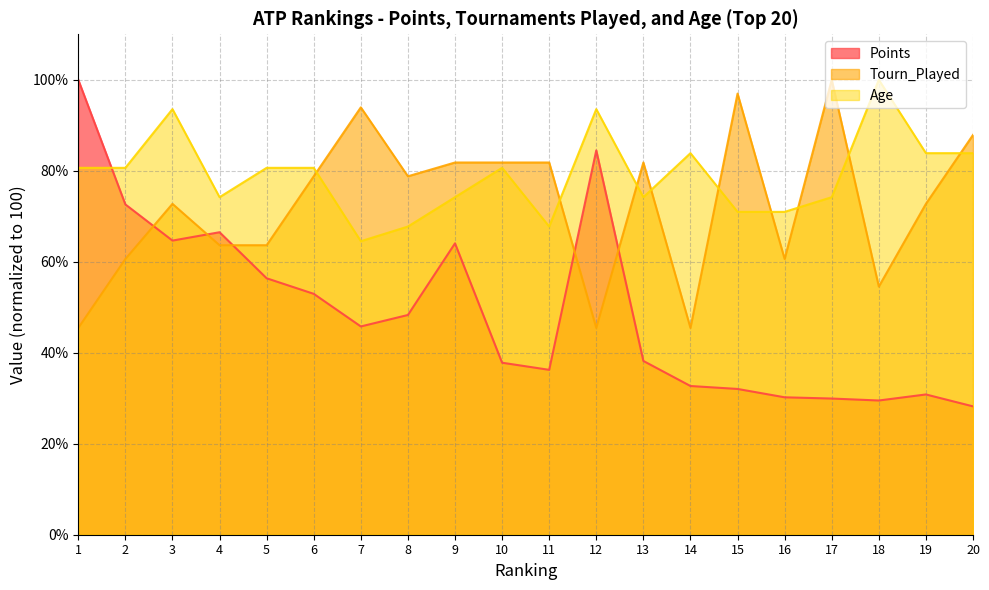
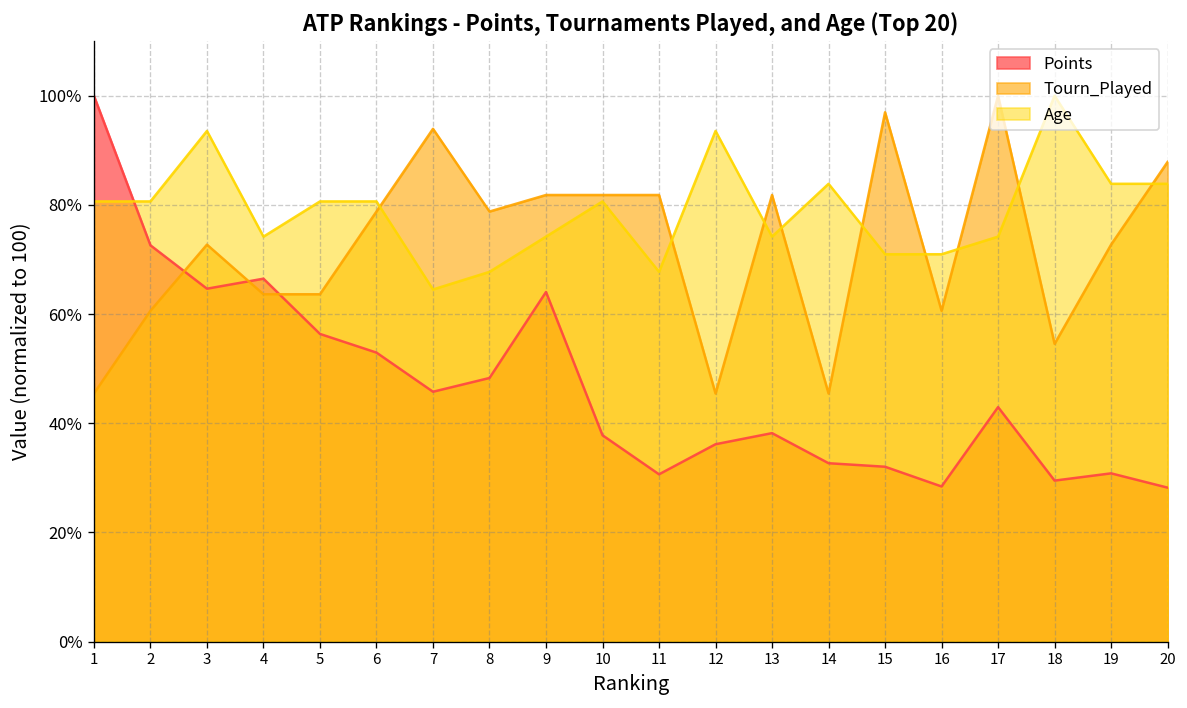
  {
    "Points": {
      "1": "100%",
      "2": "73%",
      "3": "65%",
      "4": "66%",
      "5": "56%",
      "6": "53%",
      "7": "46%",
      "8": "48%",
      "9": "64%",
      "10": "38%",
-     "11": "36%",
-     "12": "84%",
+     "11": "31%",
+     "12": "36%",
      "13": "38%",
      "14": "33%",
      "15": "32%",
-     "16": "30%",
-     "17": "30%",
+     "16": "28%",
+     "17": "43%",
      "18": "30%",
      "19": "31%",
      "20": "28%"
    }
  }
